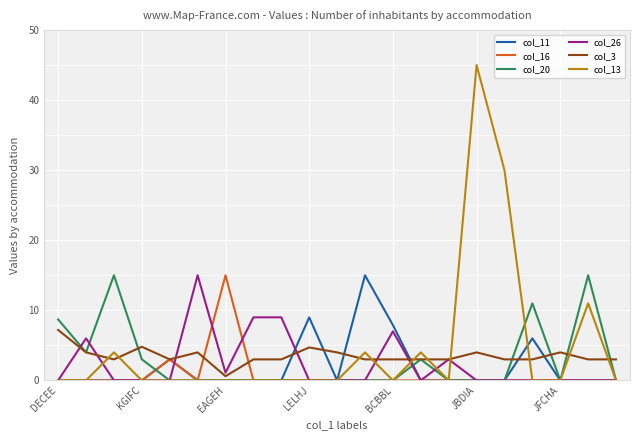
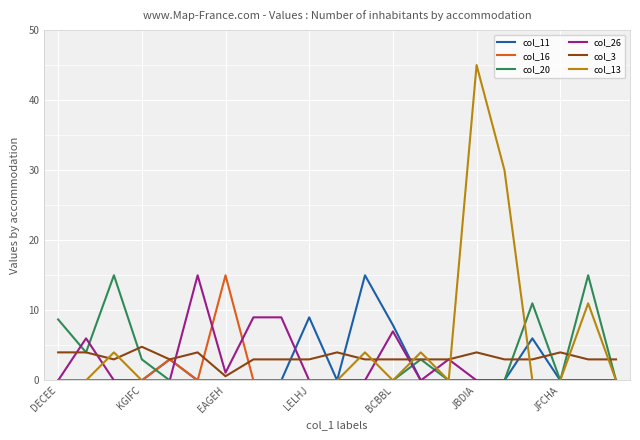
  {
    "col_11": {
      "LELHJ": 9,
      "BCBBL": 8
    },
    "col_20": {
      "DECEE": 9,
      "KGIFC": 3
    },
    "col_26": {
      "EAGEH": 1,
      "BCBBL": 7
    },
    "col_3": {
-     "DECEE": 7,
+     "DECEE": 4,
      "KGIFC": 5,
      "EAGEH": 1,
-     "LELHJ": 5,
+     "LELHJ": 3,
      "BCBBL": 3,
      "JBDIA": 4,
      "JFCHA": 4
    }
  }
